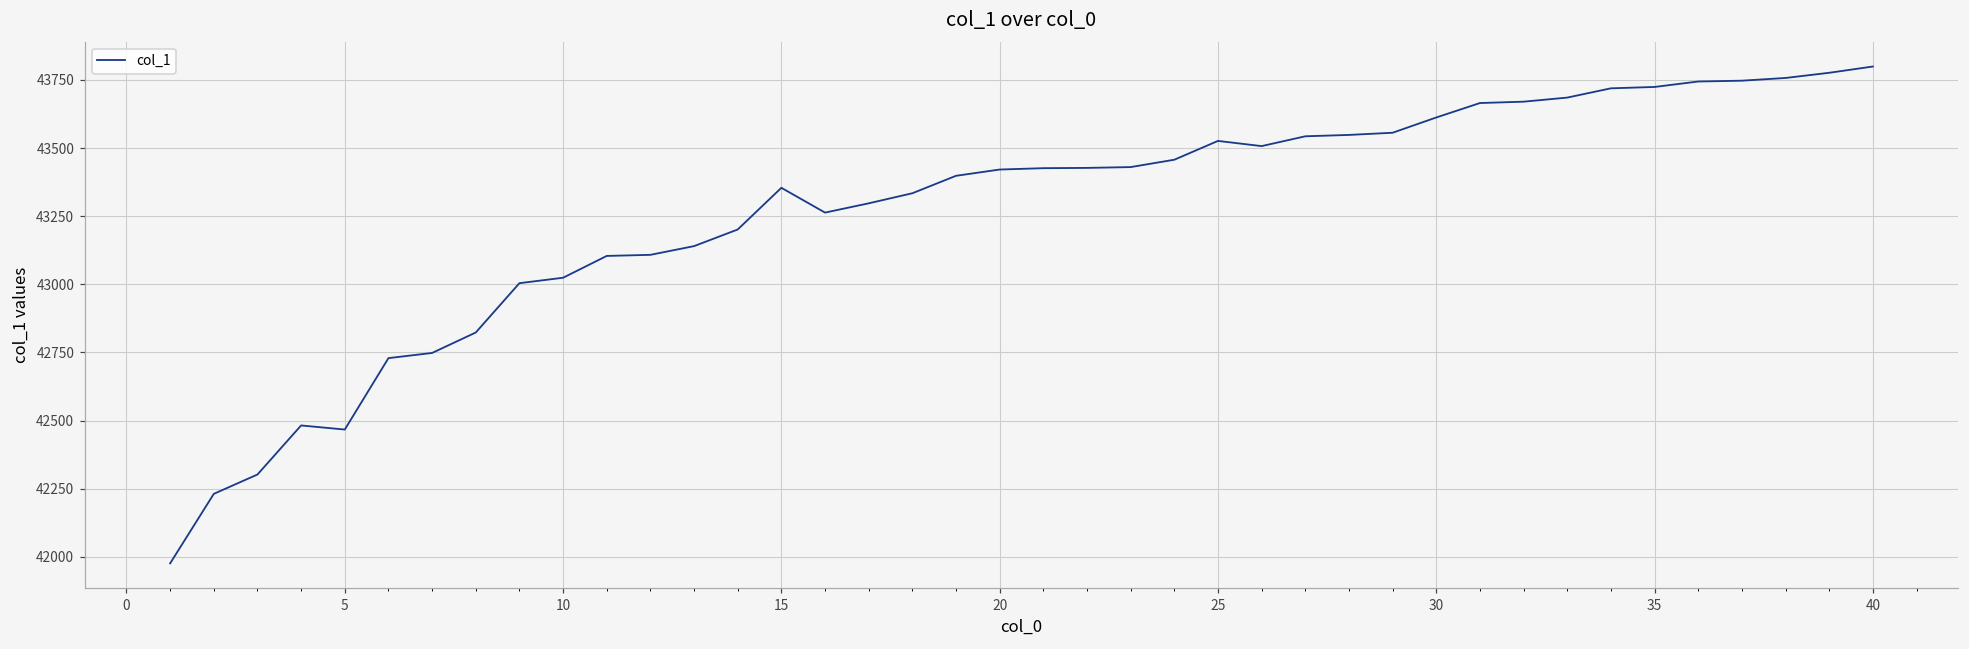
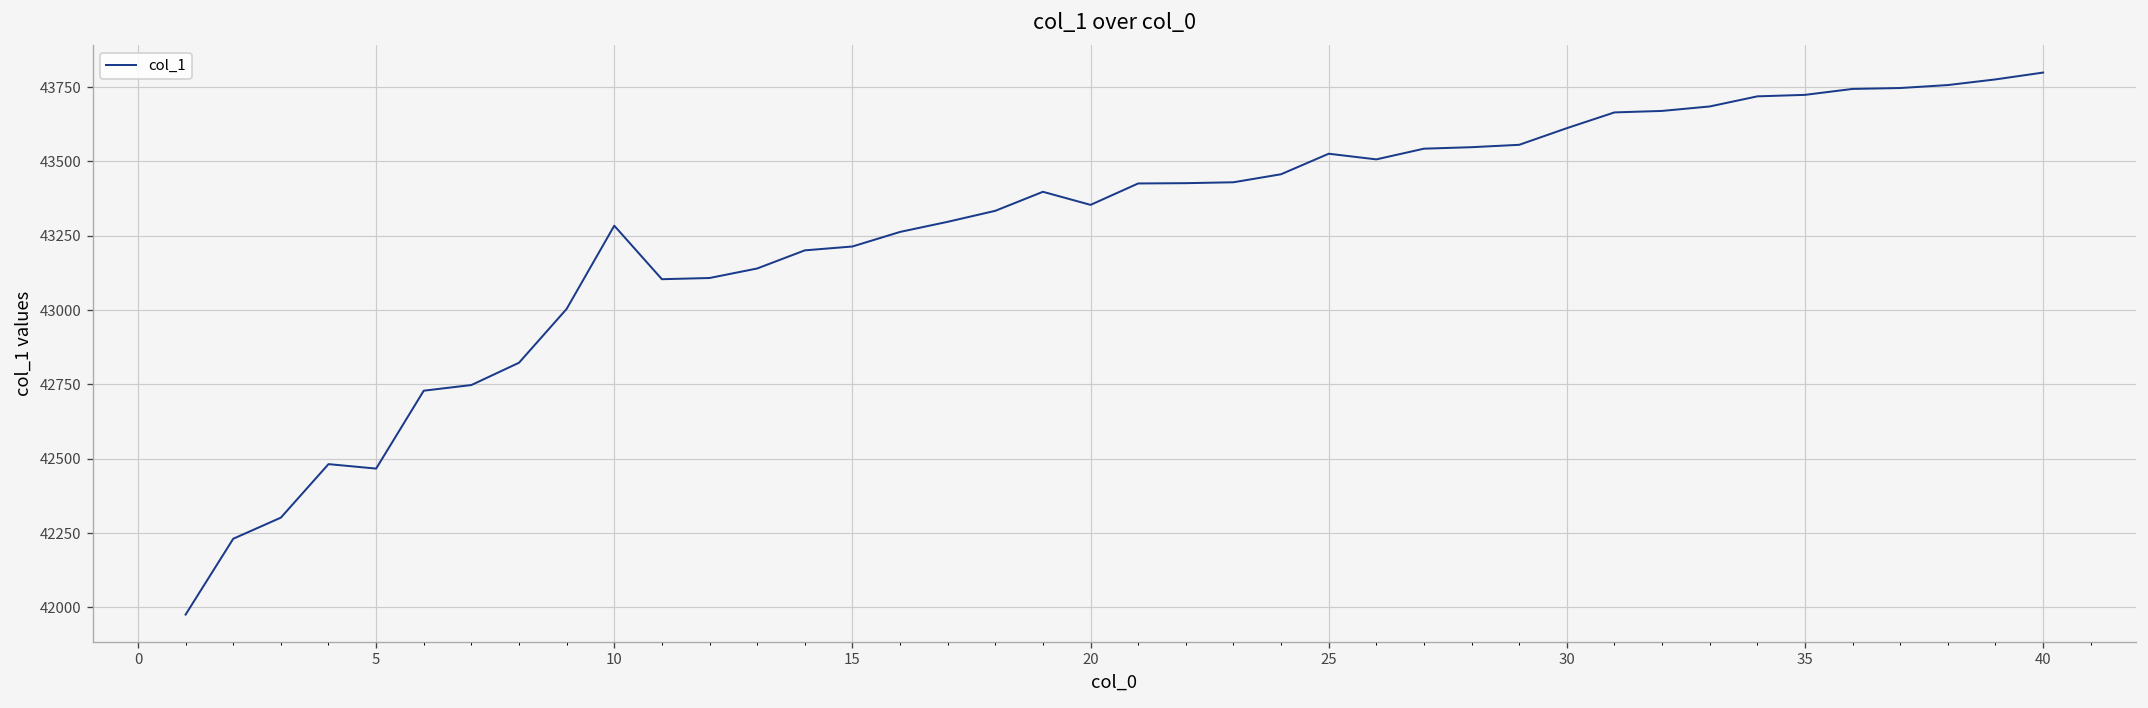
  {
    "5": 42470,
-   "10": 43020,
-   "15": 43350,
-   "20": 43420,
+   "10": 43280,
+   "15": 43210,
+   "20": 43350,
    "25": 43530,
    "30": 43610,
    "35": 43720,
    "40": 43800
  }
